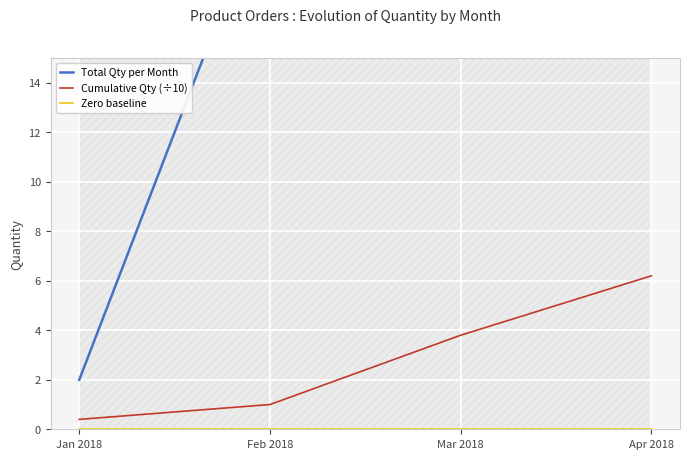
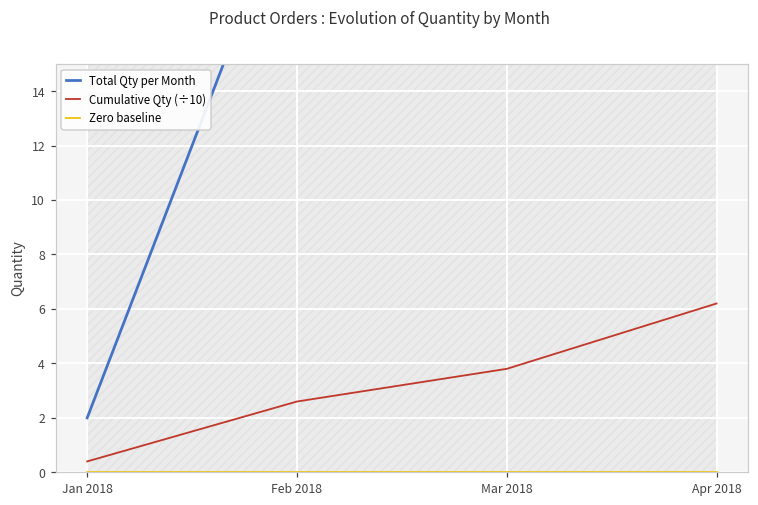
  {
    "Total Qty per Month": {
      "Jan 2018": 2.0
    },
    "Cumulative Qty (÷10)": {
      "Jan 2018": 0.4,
-     "Feb 2018": 1.0,
+     "Feb 2018": 2.6,
      "Mar 2018": 3.8,
      "Apr 2018": 6.2
    },
    "Zero baseline": {
      "Jan 2018": 0.0,
      "Feb 2018": 0.0,
      "Mar 2018": 0.0,
      "Apr 2018": 0.0
    }
  }
